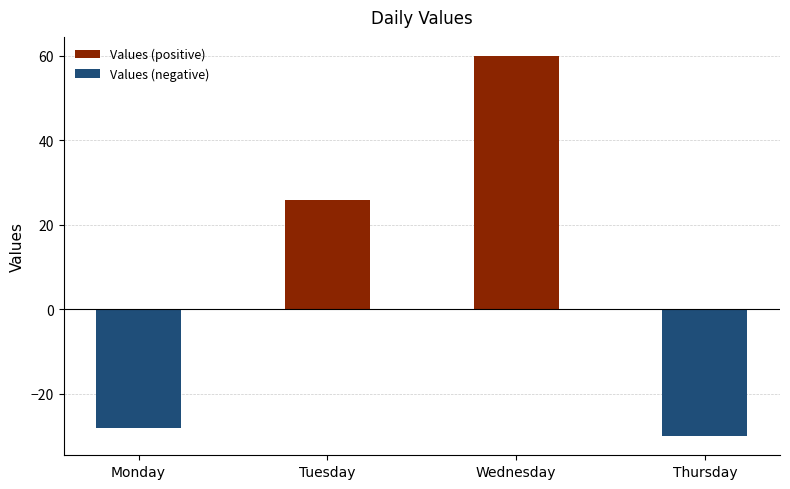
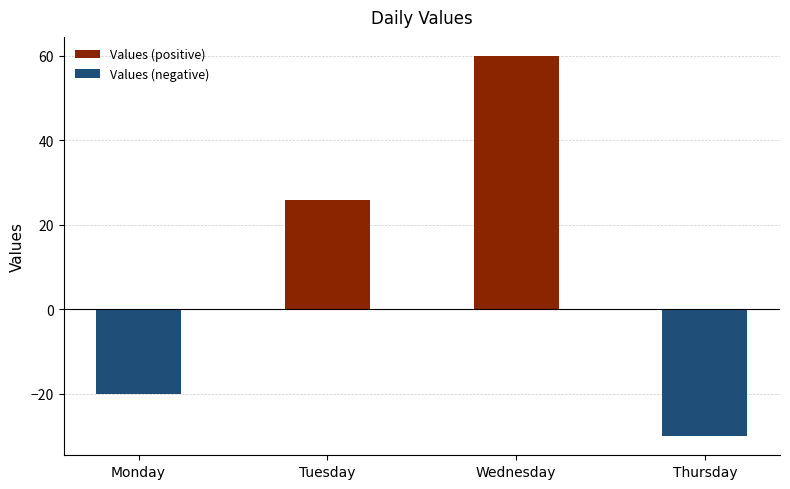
  {
    "Values (positive)": {
      "Monday": 0,
      "Tuesday": 26,
      "Wednesday": 60,
      "Thursday": 0
    },
    "Values (negative)": {
-     "Monday": -28,
+     "Monday": -20,
      "Tuesday": 0,
      "Wednesday": 0,
      "Thursday": -30
    }
  }
